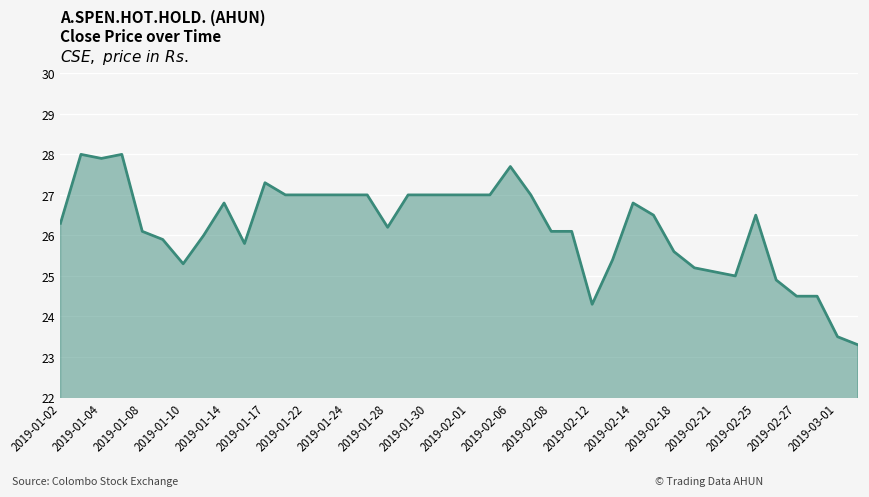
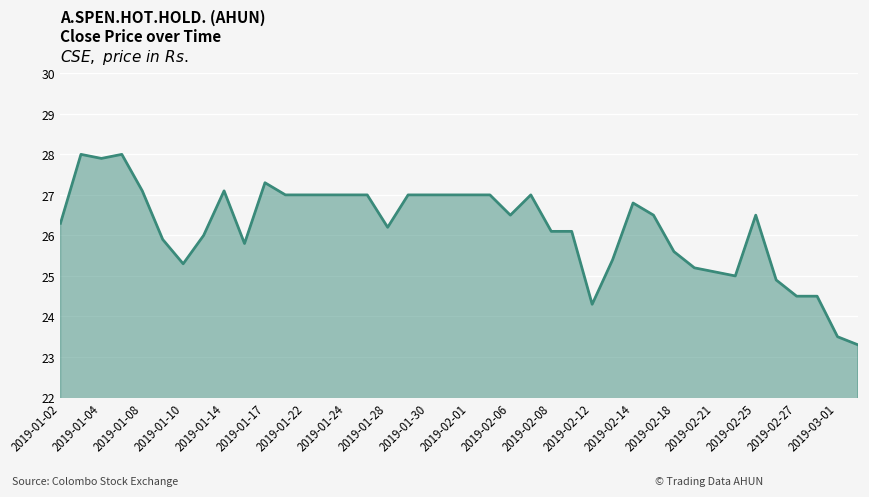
  {
    "2019-01-02": 26.3,
    "2019-01-04": 27.9,
-   "2019-01-08": 26.1,
+   "2019-01-08": 27.1,
    "2019-01-10": 25.3,
-   "2019-01-14": 26.8,
+   "2019-01-14": 27.1,
    "2019-01-17": 27.3,
    "2019-01-22": 27.0,
    "2019-01-24": 27.0,
    "2019-01-28": 26.2,
    "2019-01-30": 27.0,
    "2019-02-01": 27.0,
-   "2019-02-06": 27.7,
+   "2019-02-06": 26.5,
    "2019-02-08": 26.1,
    "2019-02-12": 24.3,
    "2019-02-14": 26.8,
    "2019-02-18": 25.6,
    "2019-02-21": 25.1,
    "2019-02-25": 26.5,
    "2019-02-27": 24.5,
    "2019-03-01": 23.5
  }
